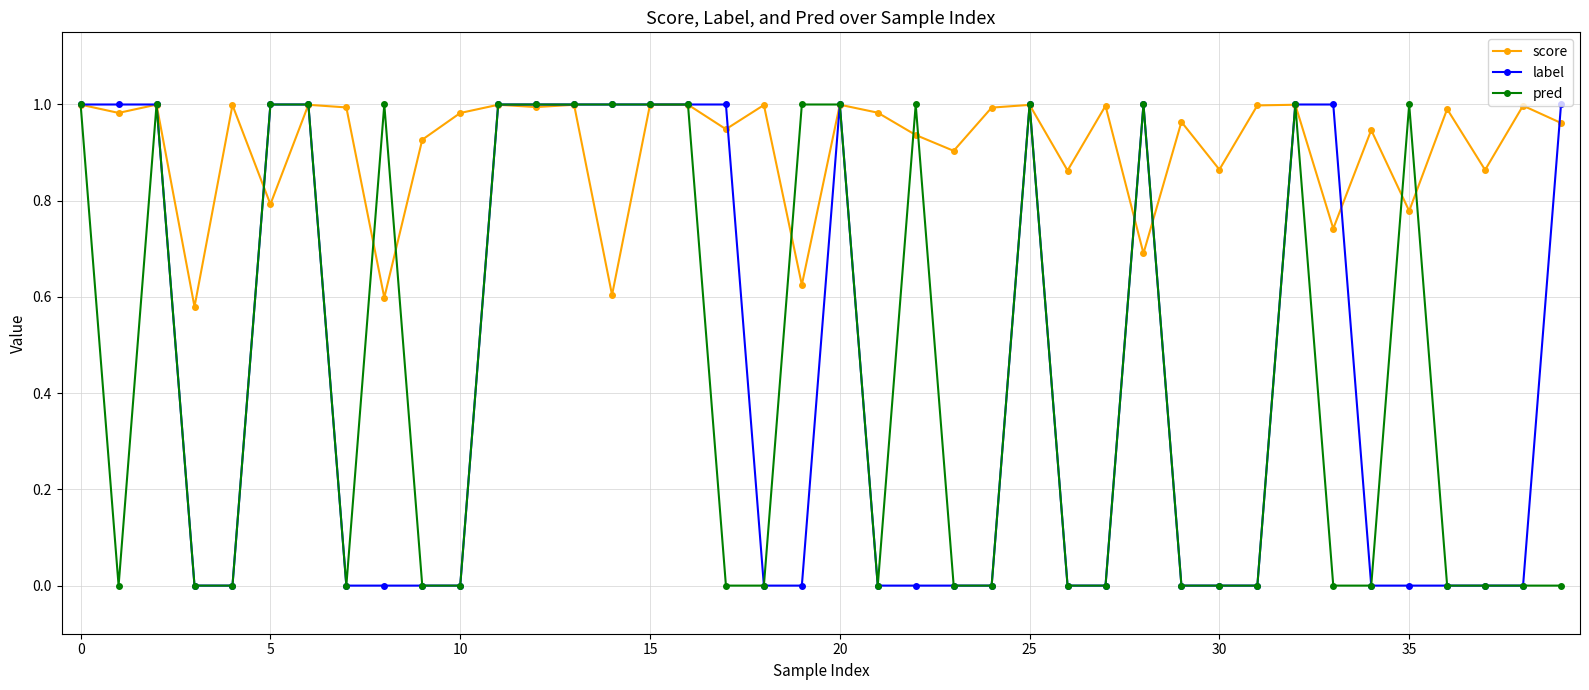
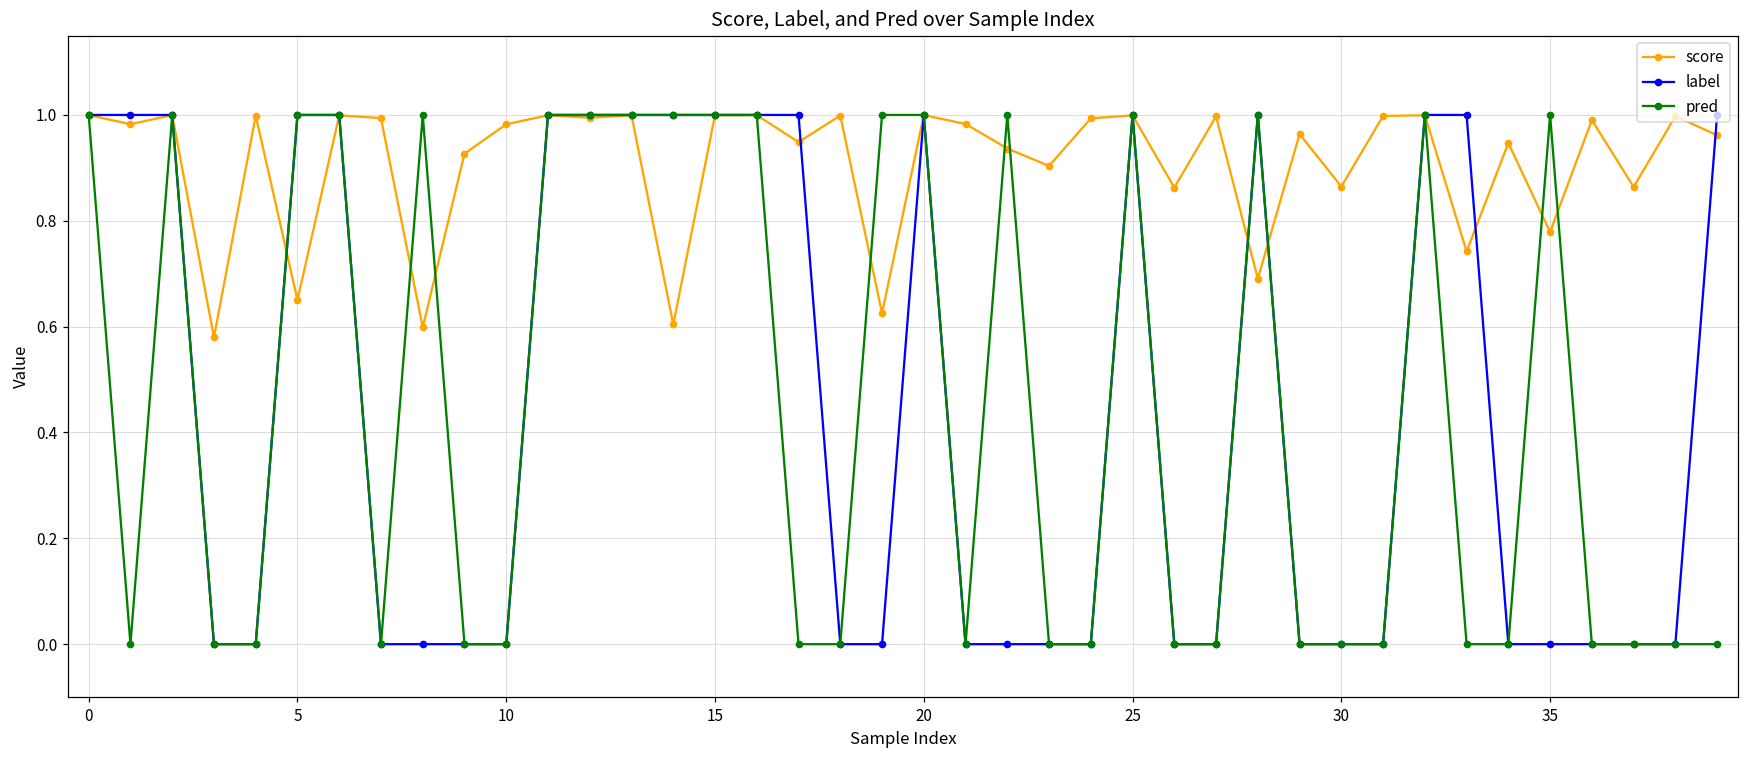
  {
    "score": {
-     "5": 0.79,
+     "5": 0.65,
      "10": 0.98,
      "30": 0.86,
      "35": 0.78
    },
    "label": {
      "35": 0.00
    },
    "pred": {
      "35": 1.00
    }
  }
